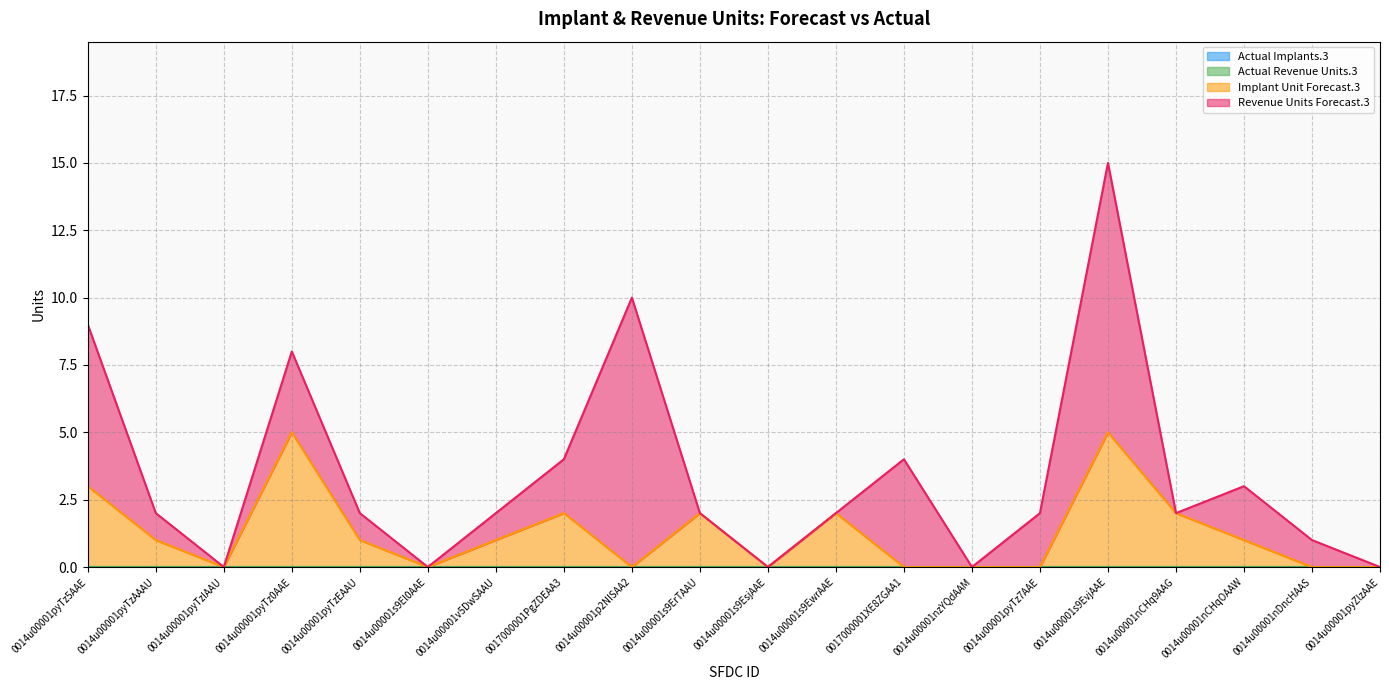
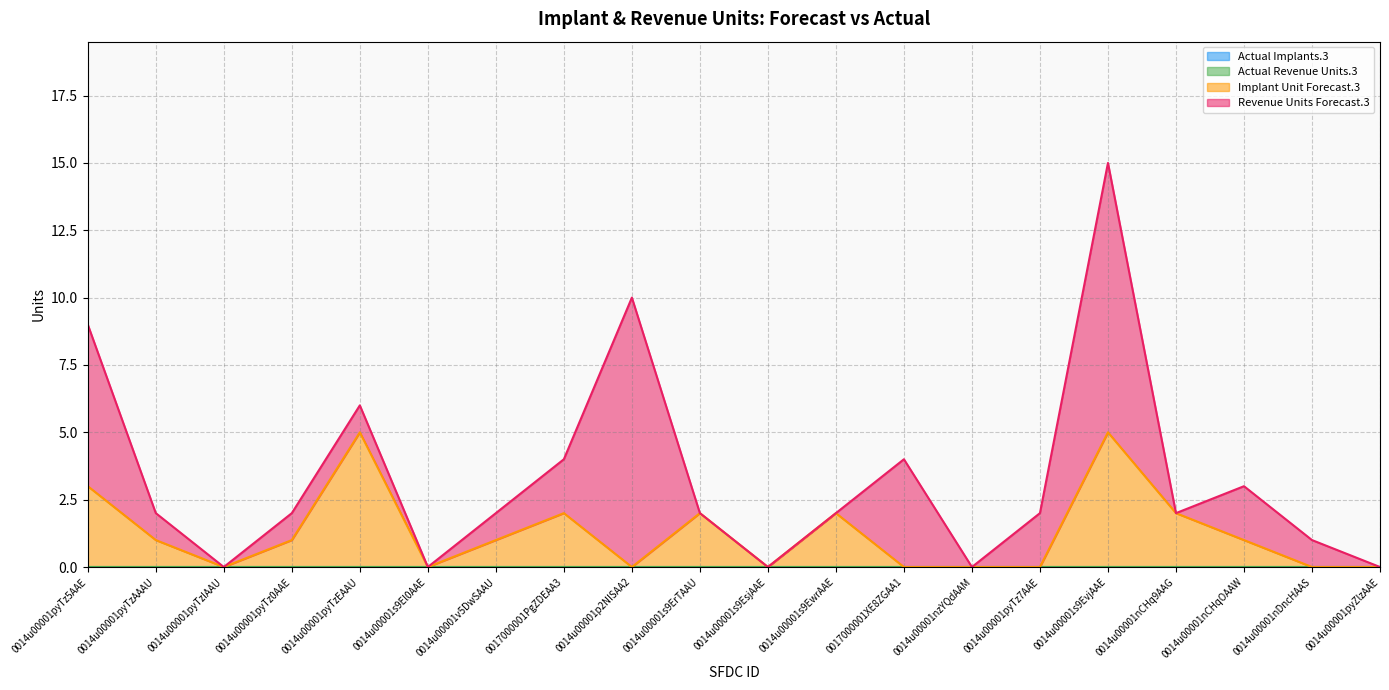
  {
    "Actual Revenue Units.3": {
      "0014u00001pyTz5AAE": 0,
      "0014u00001pyTzAAAU": 0,
      "0014u00001pyTz0AAE": 0,
      "0014u00001pyTzEAAU": 0,
      "0014u00001v5DwSAAU": 0,
      "0017000001PgZDEAA3": 0,
      "0014u00001s9ErTAAU": 0,
      "0014u00001s9EwrAAE": 0,
      "0014u00001s9EvjAAE": 0,
      "0014u00001nCHq9AAG": 0,
      "0014u00001nCHqOAAW": 0
    },
    "Implant Unit Forecast.3": {
      "0014u00001pyTz5AAE": 3,
      "0014u00001pyTzAAAU": 1,
-     "0014u00001pyTz0AAE": 5,
-     "0014u00001pyTzEAAU": 1,
+     "0014u00001pyTz0AAE": 1,
+     "0014u00001pyTzEAAU": 5,
      "0014u00001v5DwSAAU": 1,
      "0017000001PgZDEAA3": 2,
      "0014u00001s9EvjAAE": 5,
      "0014u00001nCHqOAAW": 1
    },
    "Revenue Units Forecast.3": {
      "0014u00001pyTz5AAE": 6,
      "0014u00001pyTzAAAU": 1,
-     "0014u00001pyTz0AAE": 3,
+     "0014u00001pyTz0AAE": 1,
      "0014u00001pyTzEAAU": 1,
      "0014u00001v5DwSAAU": 1,
      "0017000001PgZDEAA3": 2,
      "0014u00001p2NISAA2": 10,
      "0017000001XE8ZGAA1": 4,
      "0014u00001pyTz7AAE": 2,
      "0014u00001s9EvjAAE": 10,
      "0014u00001nCHqOAAW": 2,
      "0014u00001nDncHAAS": 1
    }
  }
